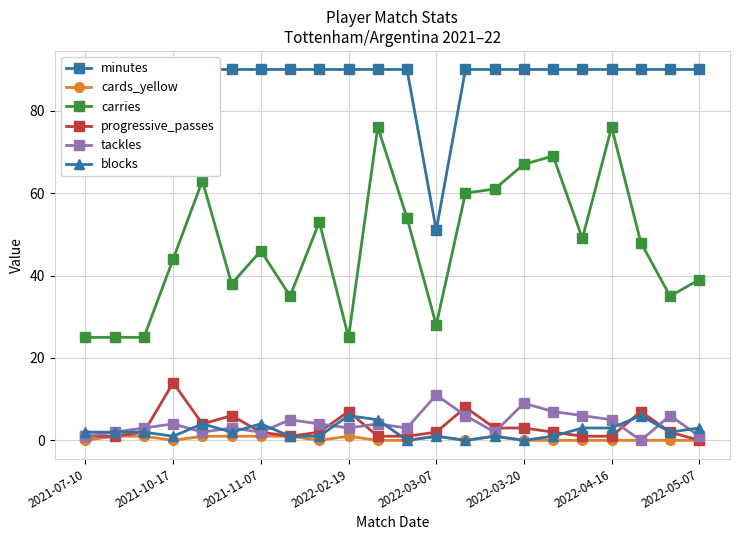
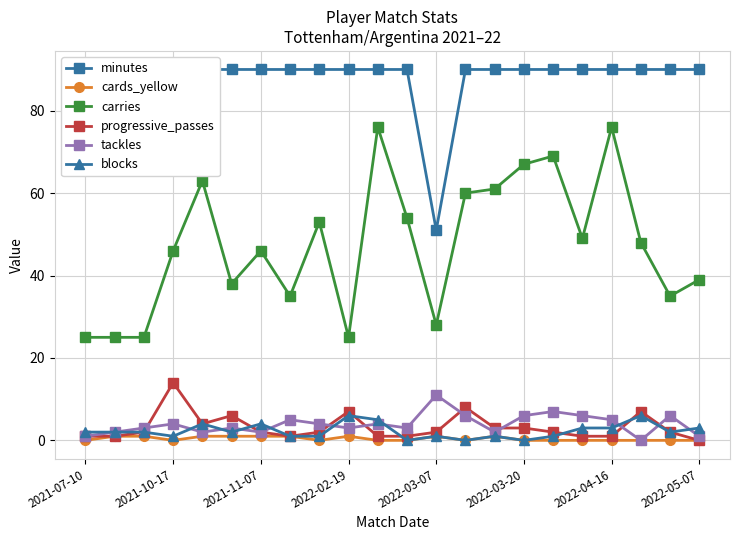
  {
    "cards_yellow": {
      "2021-07-10": 0,
      "2021-10-17": 0,
      "2021-11-07": 1,
      "2022-02-19": 1,
      "2022-04-16": 0
    },
    "carries": {
      "2021-07-10": 25,
-     "2021-10-17": 44,
+     "2021-10-17": 46,
      "2021-11-07": 46,
      "2022-02-19": 25,
      "2022-03-07": 28,
      "2022-03-20": 67,
      "2022-04-16": 76,
      "2022-05-07": 39
    },
    "progressive_passes": {
      "2021-10-17": 14,
      "2022-02-19": 7,
      "2022-03-07": 2,
      "2022-03-20": 3,
      "2022-04-16": 1
    },
    "tackles": {
      "2021-10-17": 4,
      "2022-02-19": 3,
      "2022-03-07": 11,
-     "2022-03-20": 9,
+     "2022-03-20": 6,
      "2022-04-16": 5,
      "2022-05-07": 1
    }
  }
